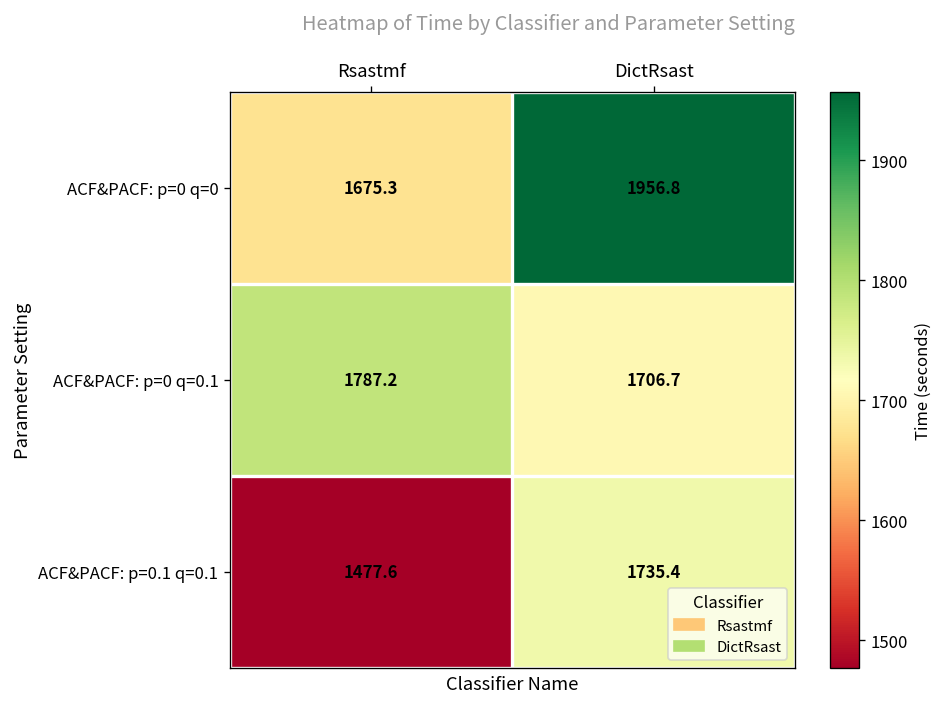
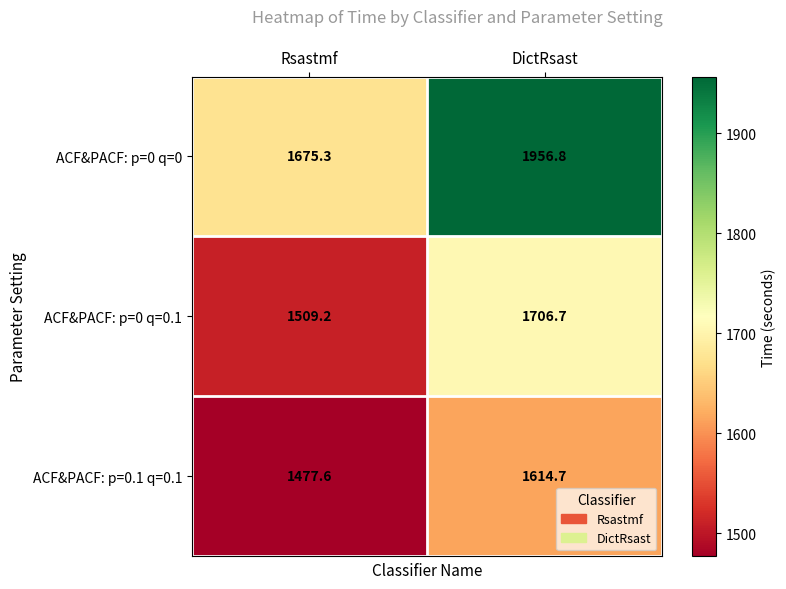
  {
    "ACF&PACF: p=0 q=0": {
      "Rsastmf": 1675.3,
      "DictRsast": 1956.8
    },
    "ACF&PACF: p=0 q=0.1": {
-     "Rsastmf": 1787.2,
+     "Rsastmf": 1509.2,
      "DictRsast": 1706.7
    },
    "ACF&PACF: p=0.1 q=0.1": {
      "Rsastmf": 1477.6,
-     "DictRsast": 1735.4
+     "DictRsast": 1614.7
    }
  }
